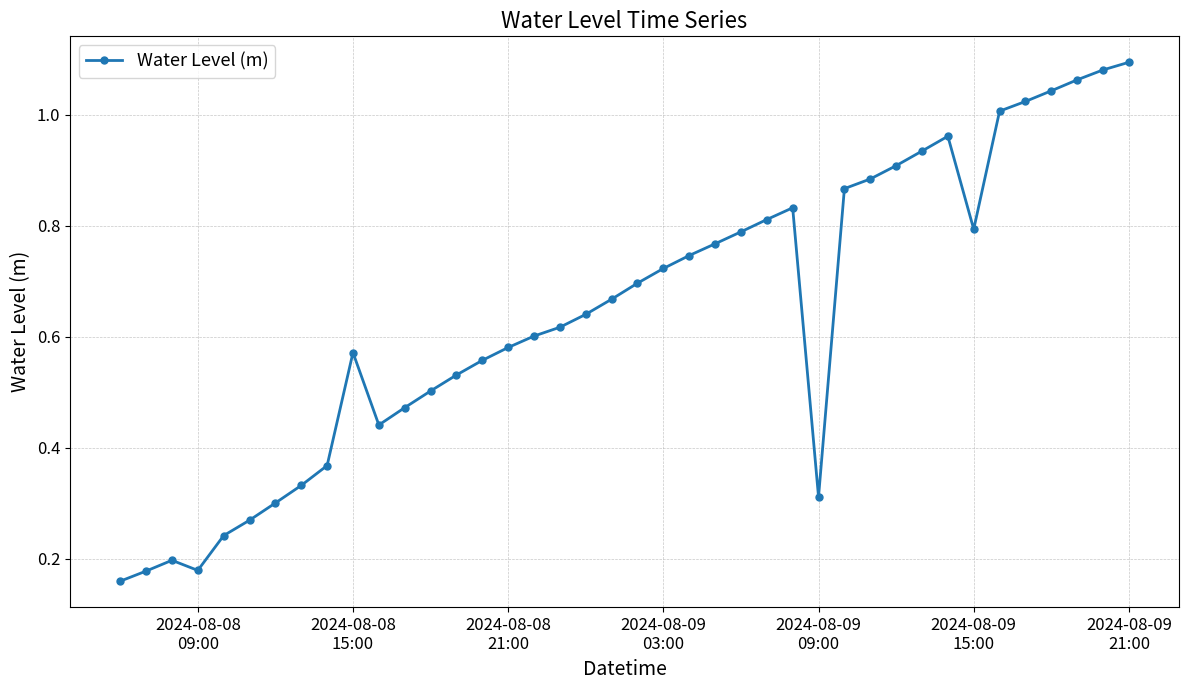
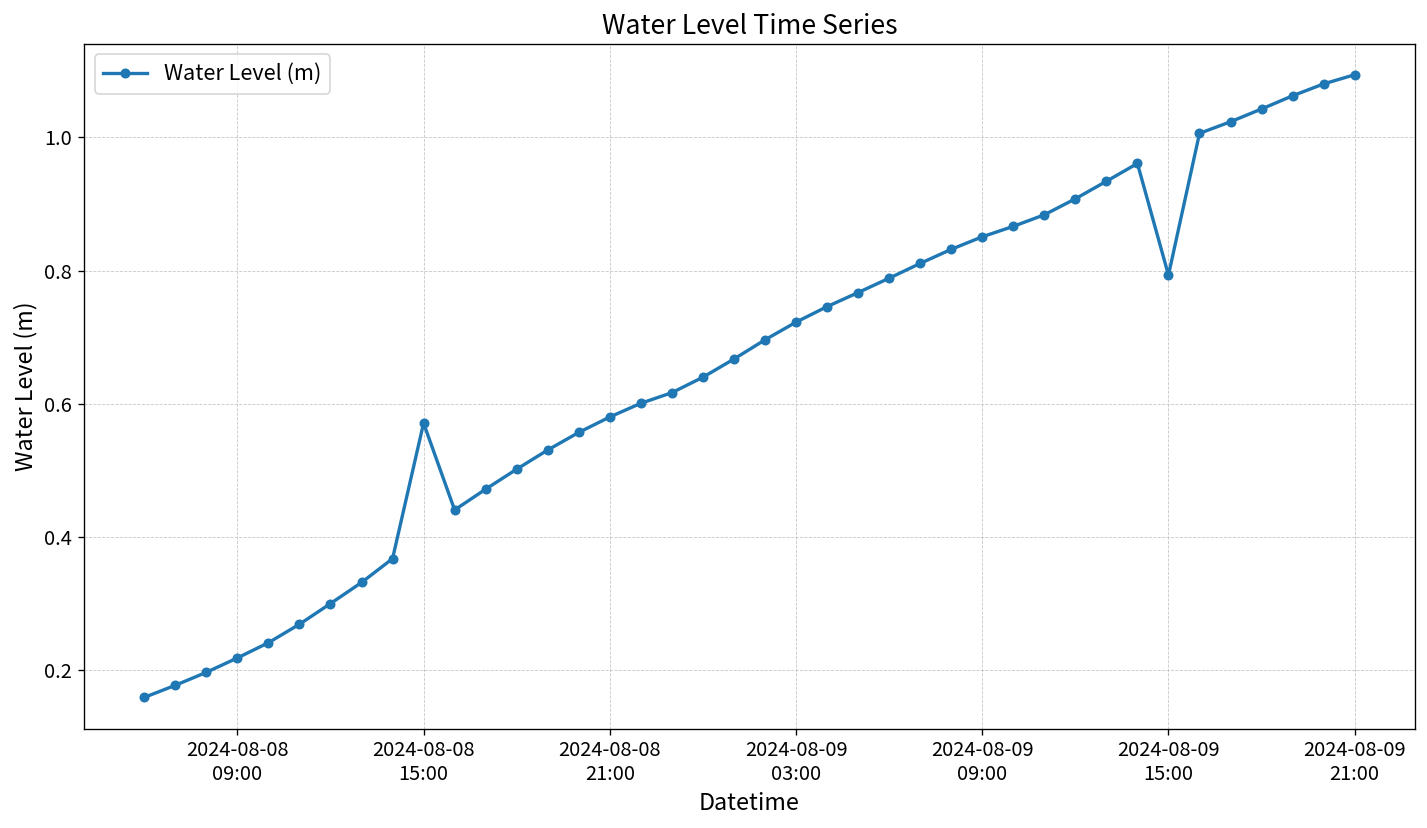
  {
-   "2024-08-08 09:00": 0.18,
+   "2024-08-08 09:00": 0.22,
    "2024-08-08 15:00": 0.57,
    "2024-08-08 21:00": 0.58,
    "2024-08-09 03:00": 0.72,
-   "2024-08-09 09:00": 0.31,
+   "2024-08-09 09:00": 0.85,
    "2024-08-09 15:00": 0.79,
    "2024-08-09 21:00": 1.09
  }
